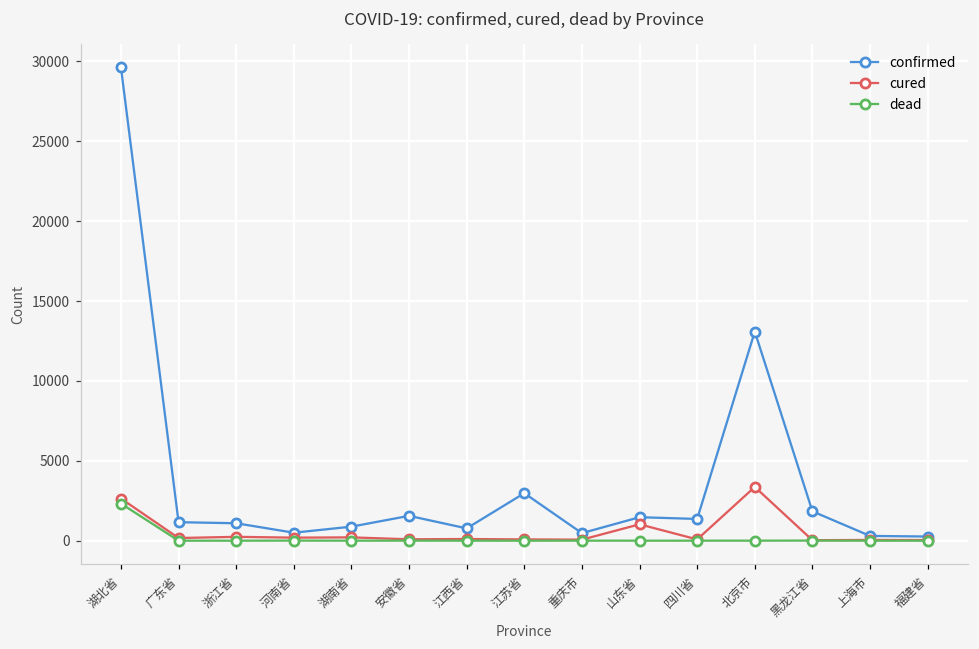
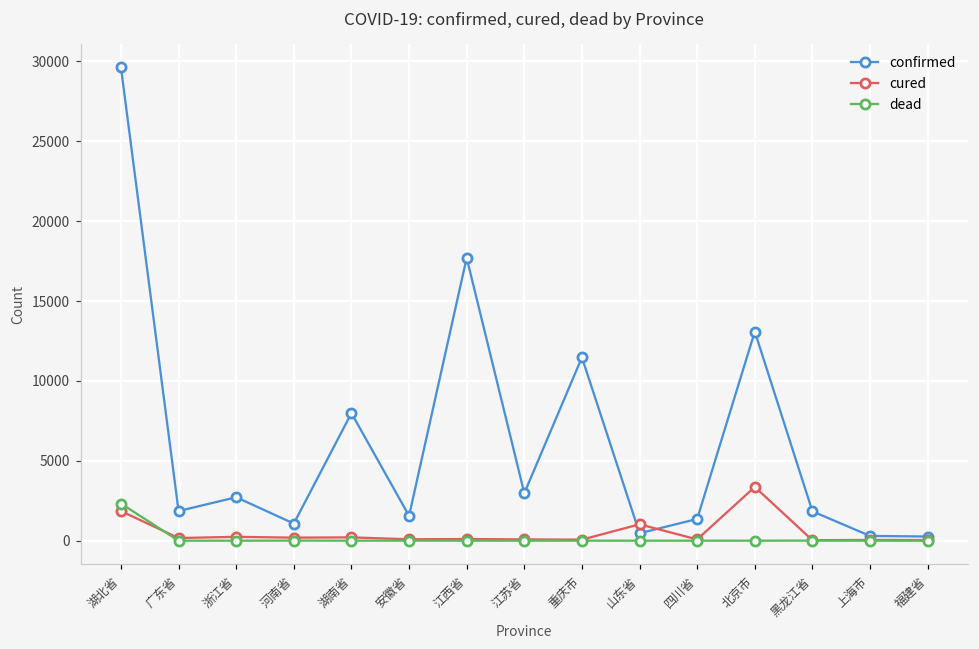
  {
    "confirmed": {
      "湖北省": 29600,
-     "广东省": 1200,
-     "浙江省": 1100,
-     "河南省": 500,
-     "湖南省": 900,
+     "广东省": 1900,
+     "浙江省": 2700,
+     "河南省": 1100,
+     "湖南省": 8000,
      "安徽省": 1600,
-     "江西省": 800,
+     "江西省": 17700,
      "江苏省": 3000,
-     "重庆市": 500,
-     "山东省": 1500,
+     "重庆市": 11500,
+     "山东省": 500,
      "四川省": 1400,
      "北京市": 13100,
      "黑龙江省": 1800,
      "上海市": 300,
      "福建省": 300
    },
    "cured": {
-     "湖北省": 2600,
+     "湖北省": 1900,
      "浙江省": 200,
      "河南省": 200,
      "湖南省": 200,
      "山东省": 1000,
      "北京市": 3400
    },
    "dead": {
      "湖北省": 2300,
      "浙江省": 0,
      "河南省": 0,
      "湖南省": 0,
      "山东省": 0,
      "北京市": 0
    }
  }
